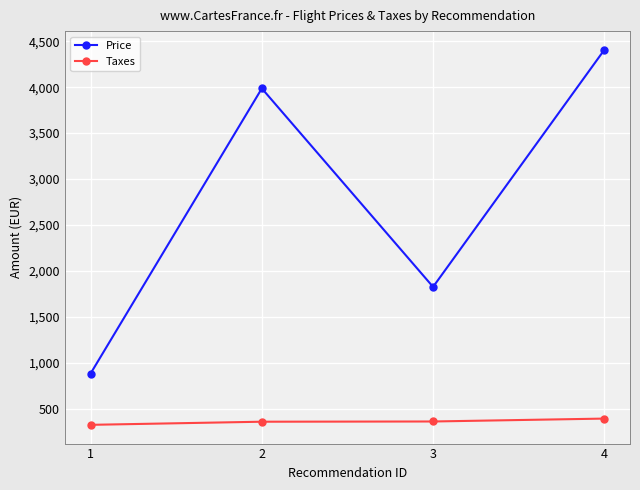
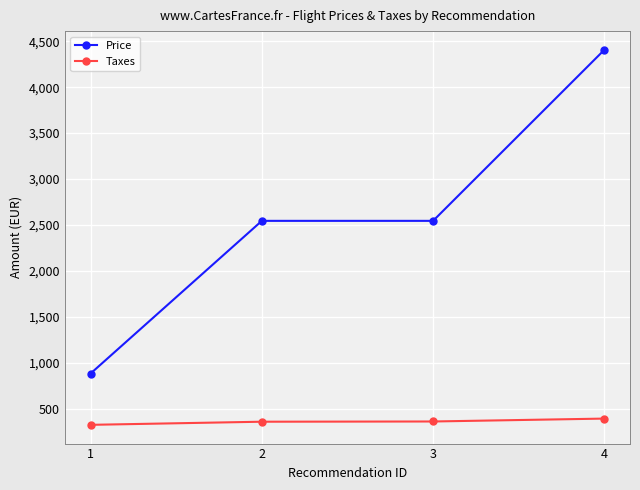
  {
    "Price": {
      "1": "900",
-     "2": "4,000",
-     "3": "1,800",
+     "2": "2,500",
+     "3": "2,500",
      "4": "4,400"
    },
    "Taxes": {
      "1": "300",
      "2": "400",
      "3": "400",
      "4": "400"
    }
  }
